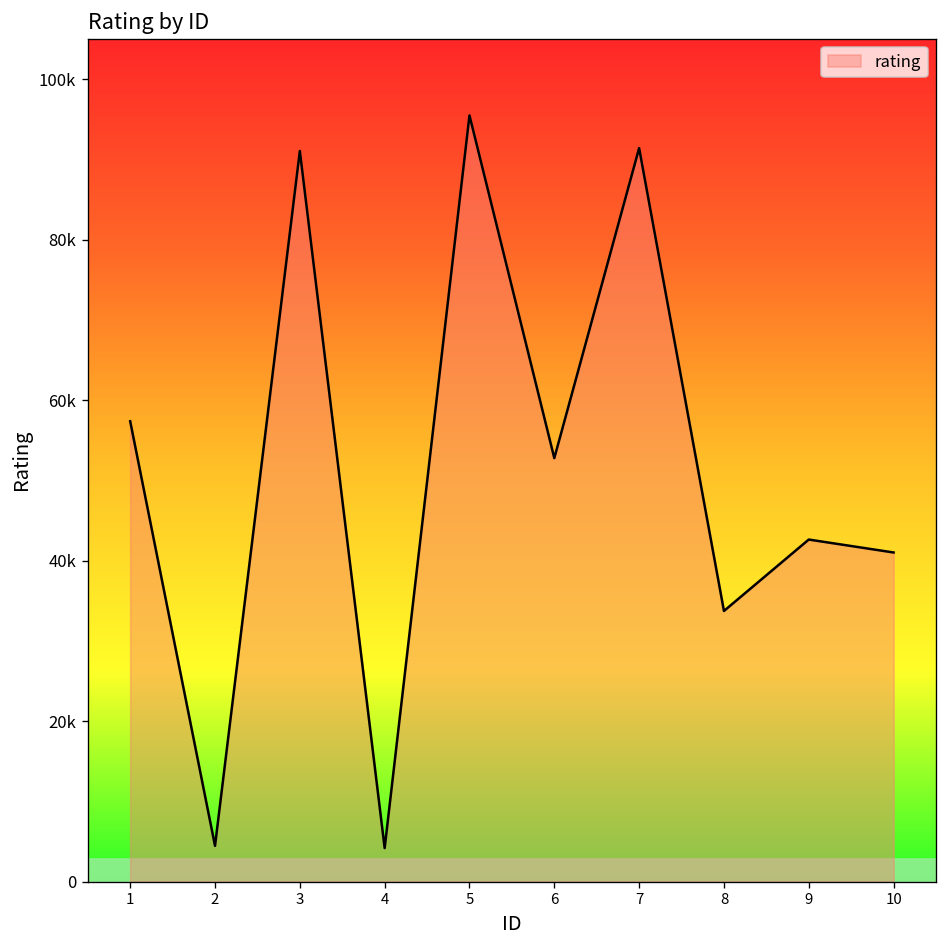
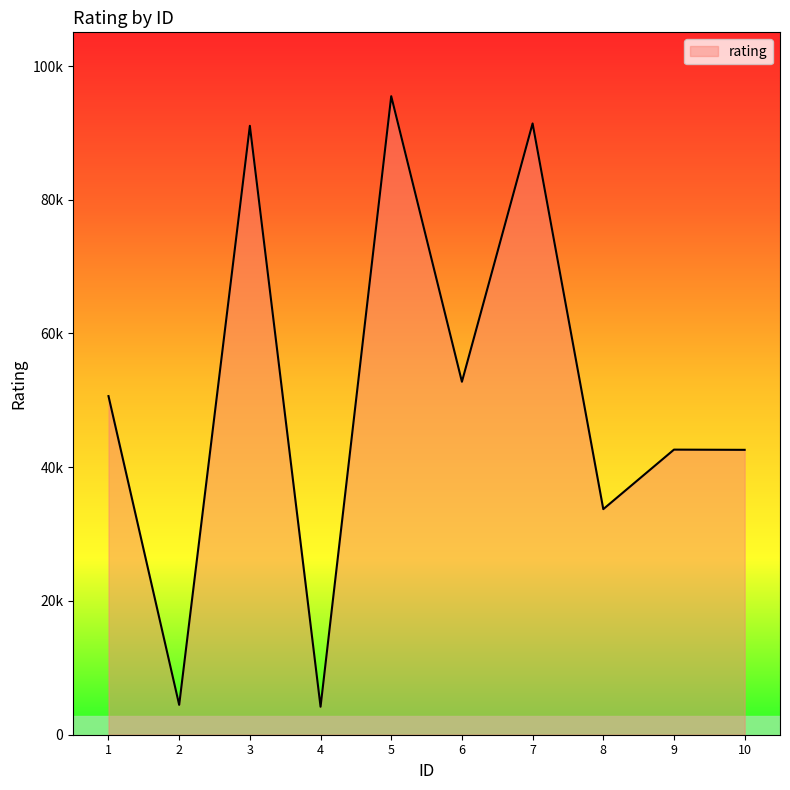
  {
-   "1": 57000,
+   "1": 51000,
    "2": 4000,
    "3": 91000,
    "4": 4000,
    "5": 95000,
    "6": 53000,
    "7": 91000,
    "8": 34000,
    "9": 43000,
-   "10": 41000
+   "10": 43000
  }
